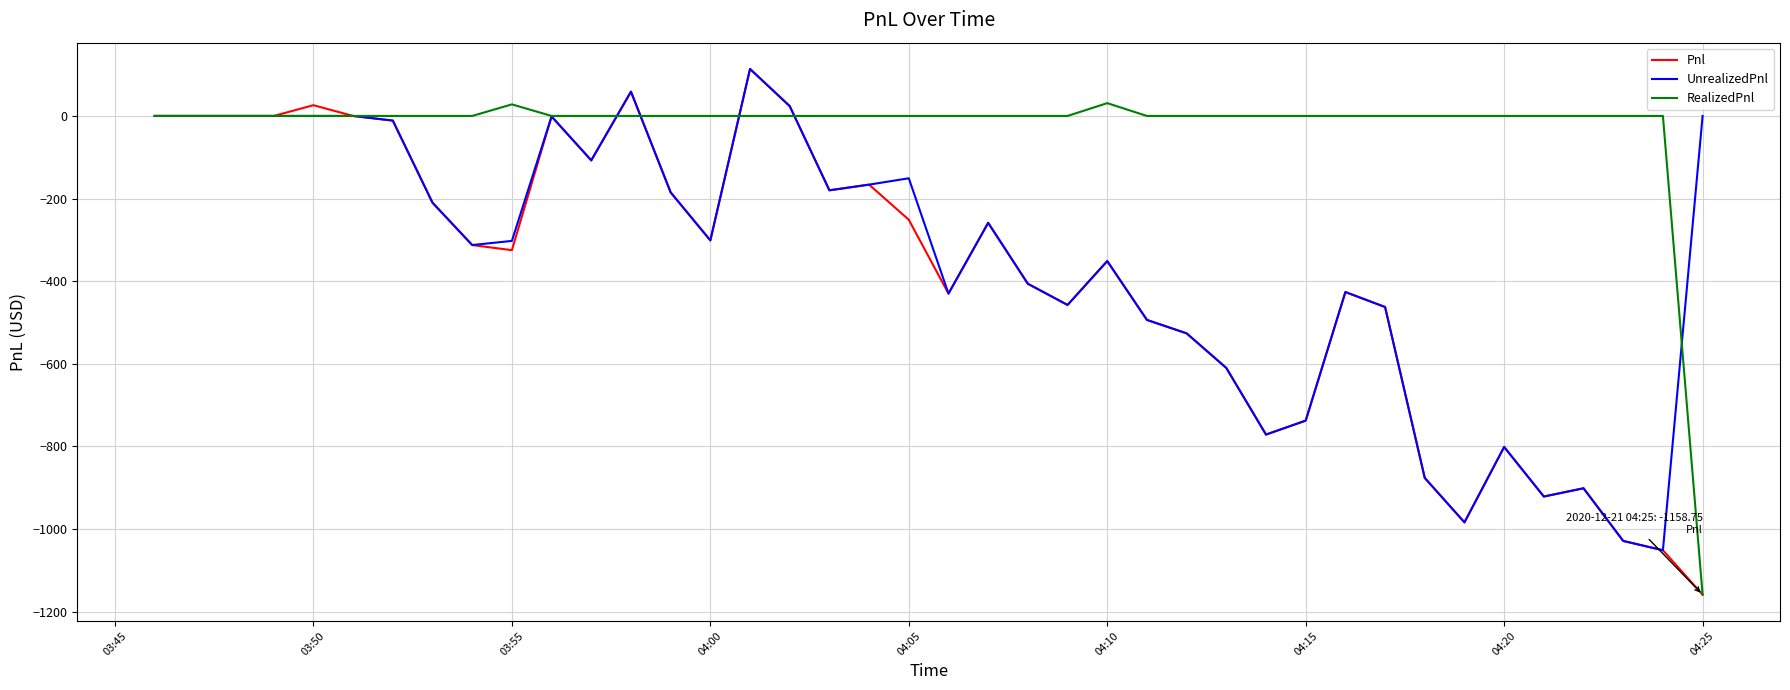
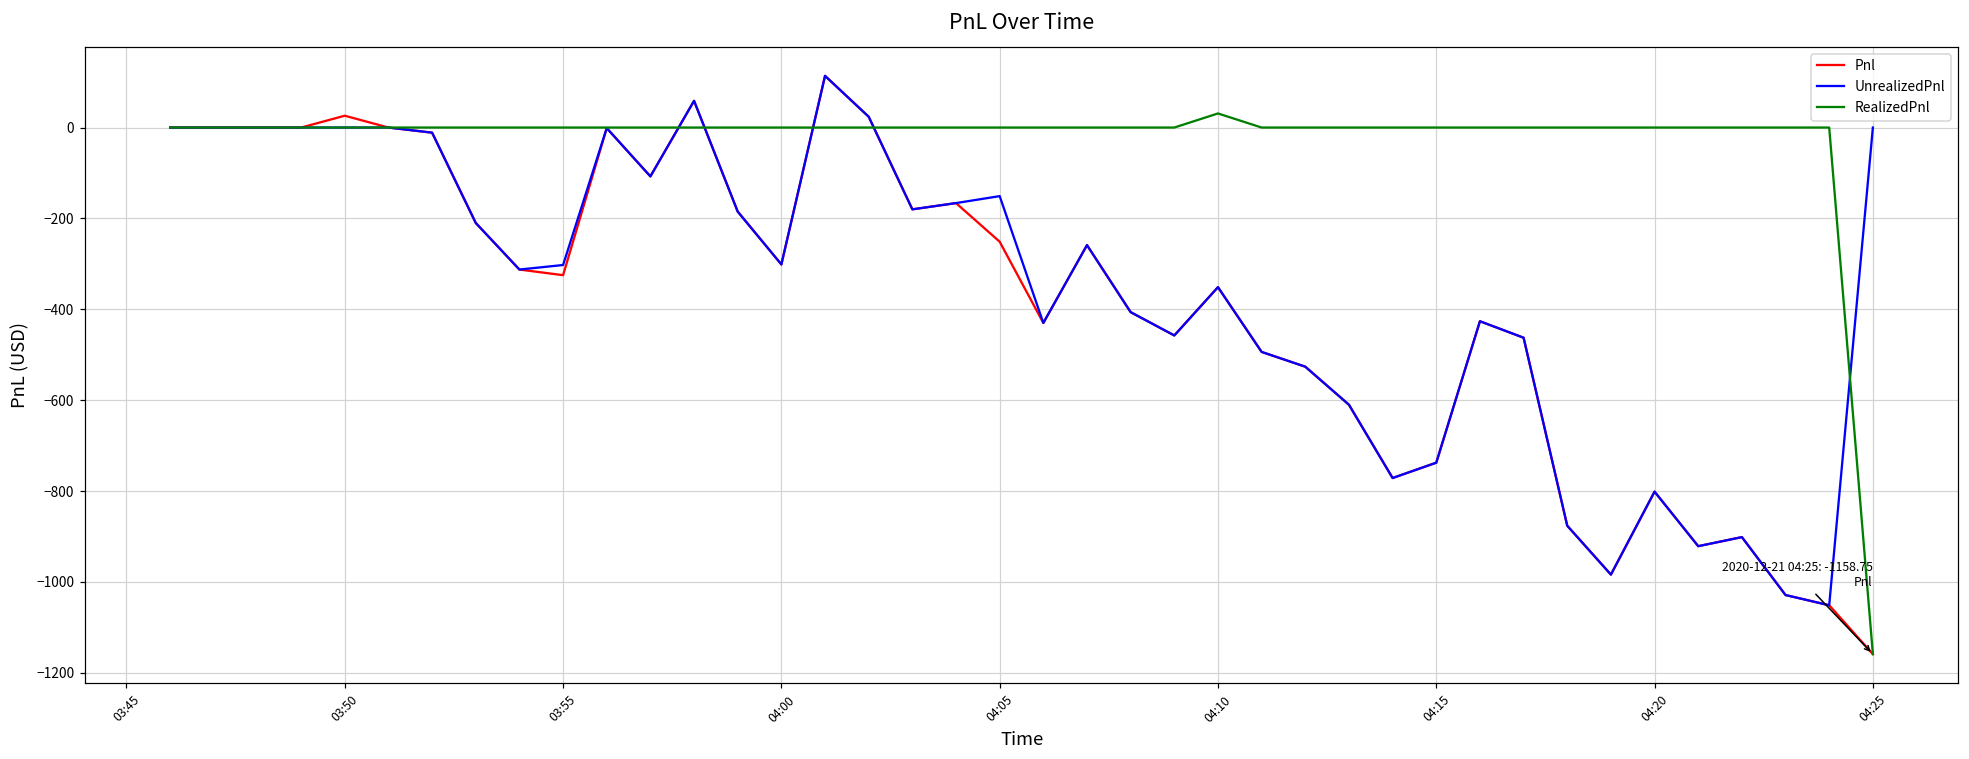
  {
    "Pnl": {
      "03:50": 30,
      "03:55": -320,
      "04:05": -250
    },
    "UnrealizedPnl": {
      "03:55": -300,
      "04:05": -150,
      "04:25": 0
    },
    "RealizedPnl": {
-     "03:55": 30,
+     "03:55": 0,
      "04:00": 0,
      "04:05": 0,
      "04:10": 30,
      "04:15": 0,
      "04:20": 0
    }
  }
